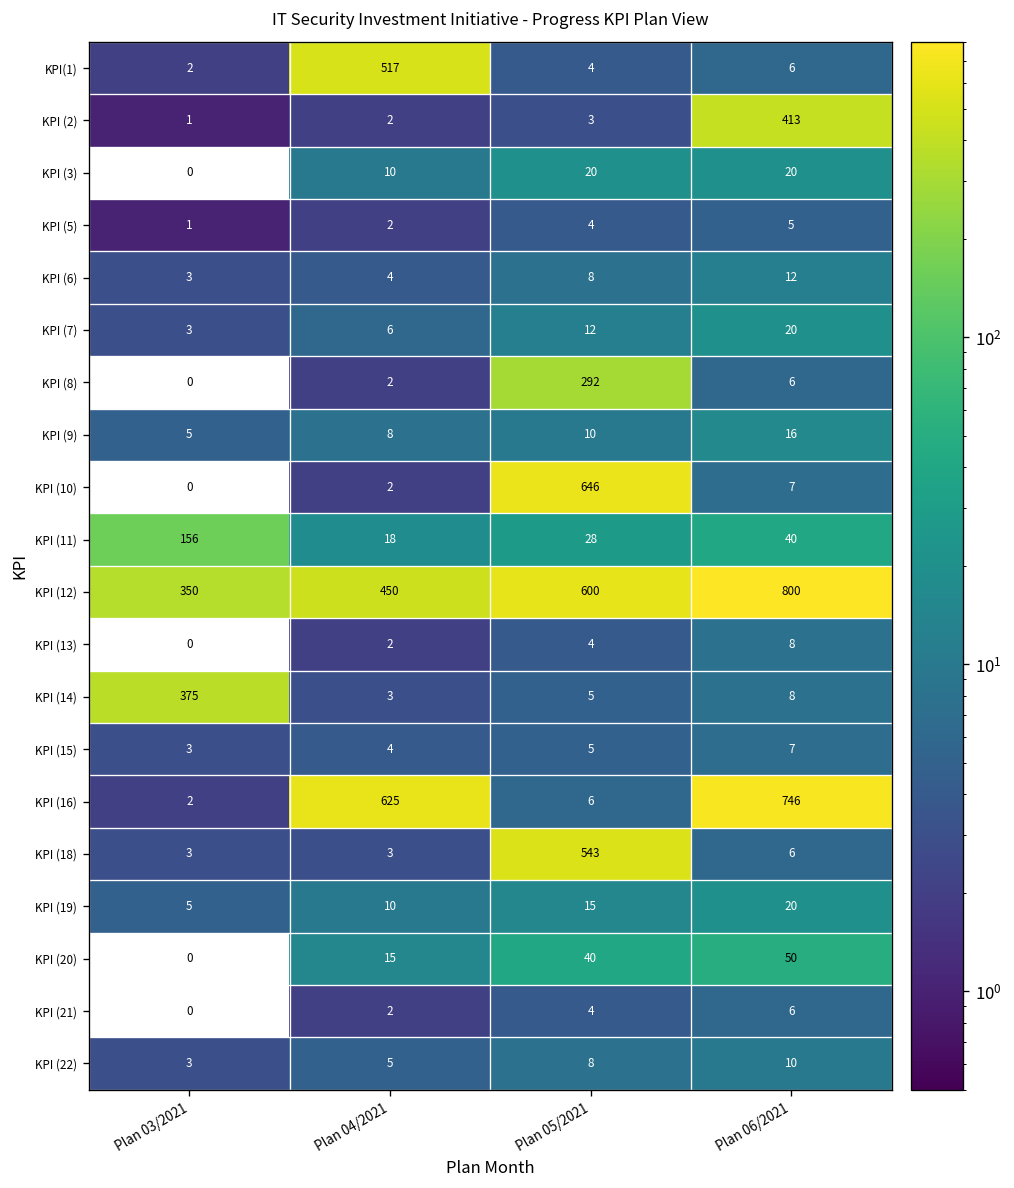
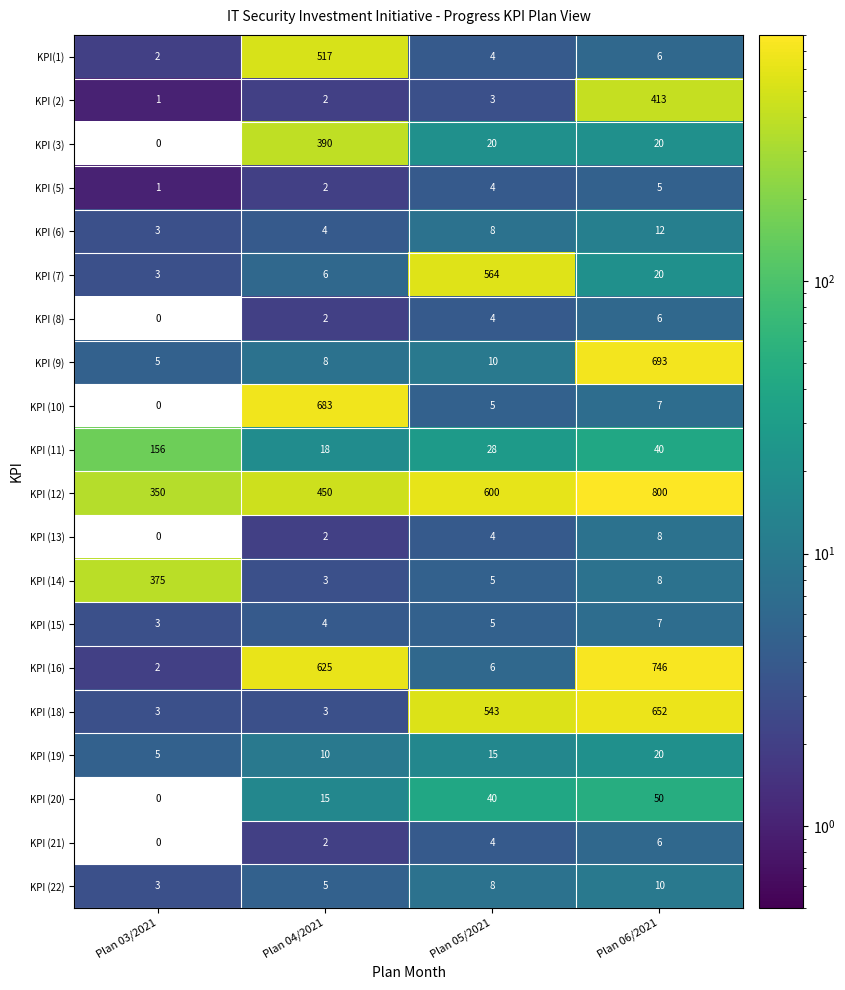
  {
    "KPI(1)": {
      "Plan 03/2021": 2,
      "Plan 04/2021": 517,
      "Plan 05/2021": 4,
      "Plan 06/2021": 6
    },
    "KPI (2)": {
      "Plan 03/2021": 1,
      "Plan 04/2021": 2,
      "Plan 05/2021": 3,
      "Plan 06/2021": 413
    },
    "KPI (3)": {
      "Plan 03/2021": 0,
-     "Plan 04/2021": 10,
+     "Plan 04/2021": 390,
      "Plan 05/2021": 20,
      "Plan 06/2021": 20
    },
    "KPI (5)": {
      "Plan 03/2021": 1,
      "Plan 04/2021": 2,
      "Plan 05/2021": 4,
      "Plan 06/2021": 5
    },
    "KPI (6)": {
      "Plan 03/2021": 3,
      "Plan 04/2021": 4,
      "Plan 05/2021": 8,
      "Plan 06/2021": 12
    },
    "KPI (7)": {
      "Plan 03/2021": 3,
      "Plan 04/2021": 6,
-     "Plan 05/2021": 12,
+     "Plan 05/2021": 564,
      "Plan 06/2021": 20
    },
    "KPI (8)": {
      "Plan 03/2021": 0,
      "Plan 04/2021": 2,
-     "Plan 05/2021": 292,
+     "Plan 05/2021": 4,
      "Plan 06/2021": 6
    },
    "KPI (9)": {
      "Plan 03/2021": 5,
      "Plan 04/2021": 8,
      "Plan 05/2021": 10,
-     "Plan 06/2021": 16
+     "Plan 06/2021": 693
    },
    "KPI (10)": {
      "Plan 03/2021": 0,
-     "Plan 04/2021": 2,
-     "Plan 05/2021": 646,
+     "Plan 04/2021": 683,
+     "Plan 05/2021": 5,
      "Plan 06/2021": 7
    },
    "KPI (11)": {
      "Plan 03/2021": 156,
      "Plan 04/2021": 18,
      "Plan 05/2021": 28,
      "Plan 06/2021": 40
    },
    "KPI (12)": {
      "Plan 03/2021": 350,
      "Plan 04/2021": 450,
      "Plan 05/2021": 600,
      "Plan 06/2021": 800
    },
    "KPI (13)": {
      "Plan 03/2021": 0,
      "Plan 04/2021": 2,
      "Plan 05/2021": 4,
      "Plan 06/2021": 8
    },
    "KPI (14)": {
      "Plan 03/2021": 375,
      "Plan 04/2021": 3,
      "Plan 05/2021": 5,
      "Plan 06/2021": 8
    },
    "KPI (15)": {
      "Plan 03/2021": 3,
      "Plan 04/2021": 4,
      "Plan 05/2021": 5,
      "Plan 06/2021": 7
    },
    "KPI (16)": {
      "Plan 03/2021": 2,
      "Plan 04/2021": 625,
      "Plan 05/2021": 6,
      "Plan 06/2021": 746
    },
    "KPI (18)": {
      "Plan 03/2021": 3,
      "Plan 04/2021": 3,
      "Plan 05/2021": 543,
-     "Plan 06/2021": 6
+     "Plan 06/2021": 652
    },
    "KPI (19)": {
      "Plan 03/2021": 5,
      "Plan 04/2021": 10,
      "Plan 05/2021": 15,
      "Plan 06/2021": 20
    },
    "KPI (20)": {
      "Plan 03/2021": 0,
      "Plan 04/2021": 15,
      "Plan 05/2021": 40,
      "Plan 06/2021": 50
    },
    "KPI (21)": {
      "Plan 03/2021": 0,
      "Plan 04/2021": 2,
      "Plan 05/2021": 4,
      "Plan 06/2021": 6
    },
    "KPI (22)": {
      "Plan 03/2021": 3,
      "Plan 04/2021": 5,
      "Plan 05/2021": 8,
      "Plan 06/2021": 10
    }
  }
